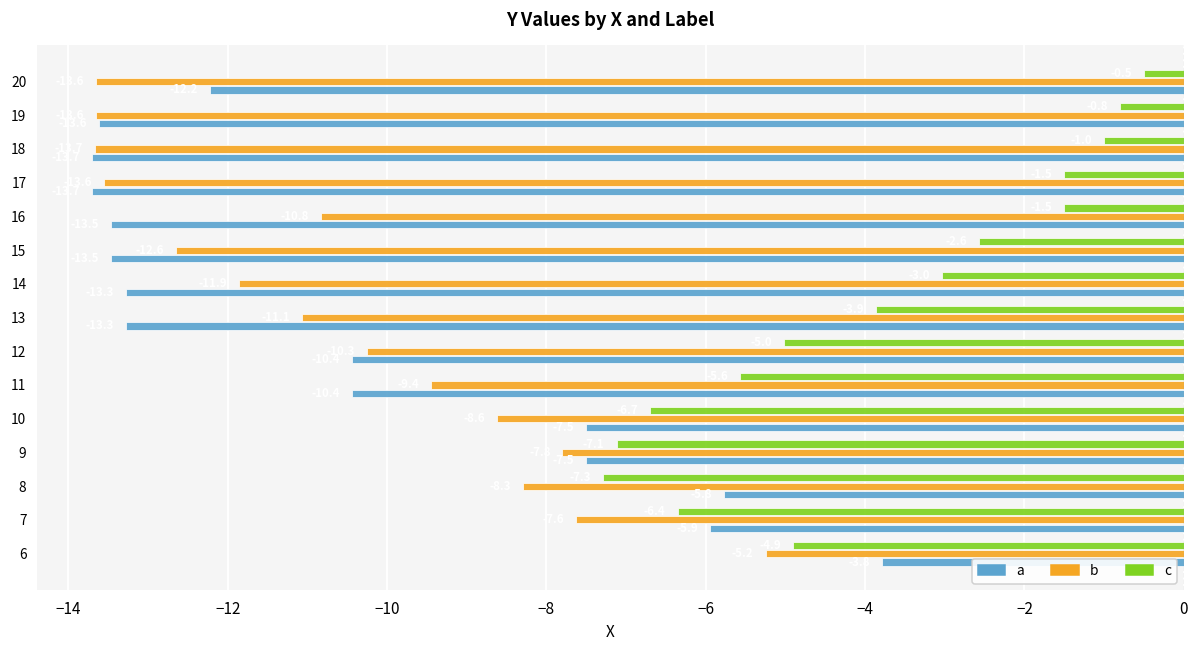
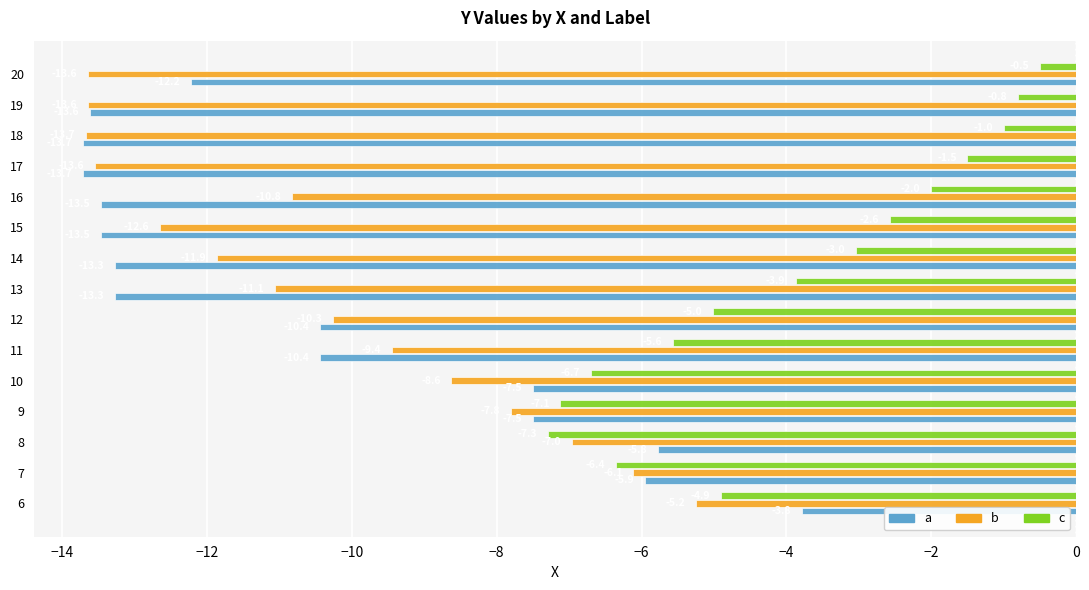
  {
    "a": {
      "20": -12.2,
      "19": -13.6,
      "18": -13.7,
      "17": -13.7,
      "16": -13.5,
      "15": -13.5,
      "14": -13.3,
      "13": -13.3,
      "12": -10.4,
      "11": -10.4,
      "10": -7.5,
      "9": -7.5,
      "8": -5.8,
      "7": -5.9,
      "6": -3.8
    },
    "b": {
      "20": -13.6,
      "19": -13.6,
      "18": -13.7,
      "17": -13.6,
      "16": -10.8,
      "15": -12.6,
      "14": -11.9,
      "13": -11.1,
      "12": -10.3,
      "11": -9.4,
      "10": -8.6,
      "9": -7.8,
-     "8": -8.3,
-     "7": -7.6,
+     "8": -7.0,
+     "7": -6.1,
      "6": -5.2
    },
    "c": {
      "20": -0.5,
      "19": -0.8,
      "18": -1.0,
      "17": -1.5,
-     "16": -1.5,
+     "16": -2.0,
      "15": -2.6,
      "14": -3.0,
      "13": -3.9,
      "12": -5.0,
      "11": -5.6,
      "10": -6.7,
      "9": -7.1,
      "8": -7.3,
      "7": -6.4,
      "6": -4.9
    }
  }
